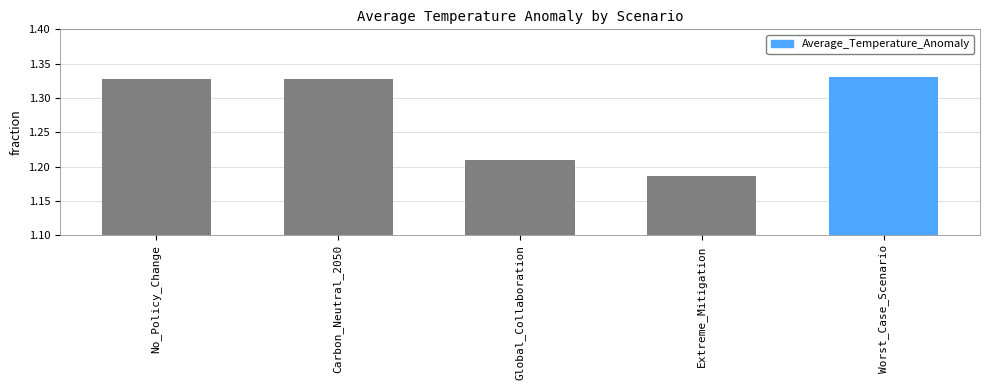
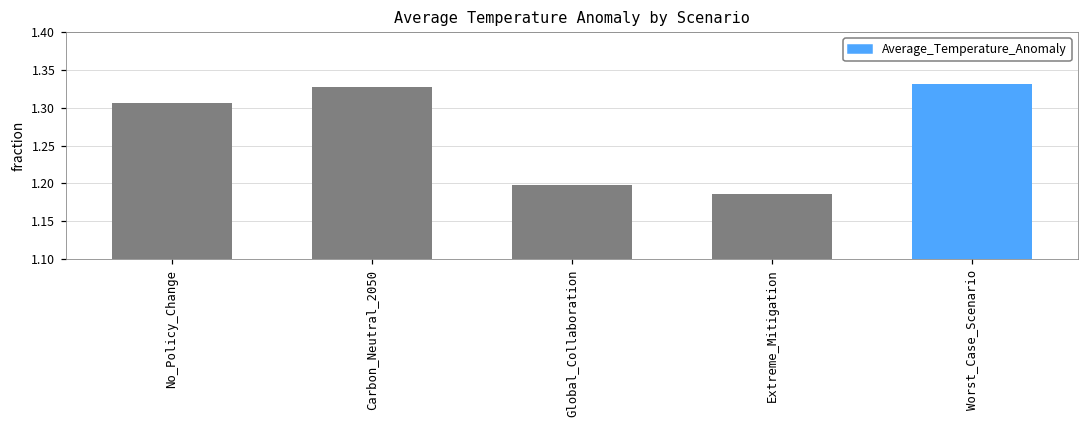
  {
-   "No_Policy_Change": 1.33,
+   "No_Policy_Change": 1.31,
    "Carbon_Neutral_2050": 1.33,
-   "Global_Collaboration": 1.21,
+   "Global_Collaboration": 1.20,
    "Extreme_Mitigation": 1.19,
    "Worst_Case_Scenario": 1.33
  }
